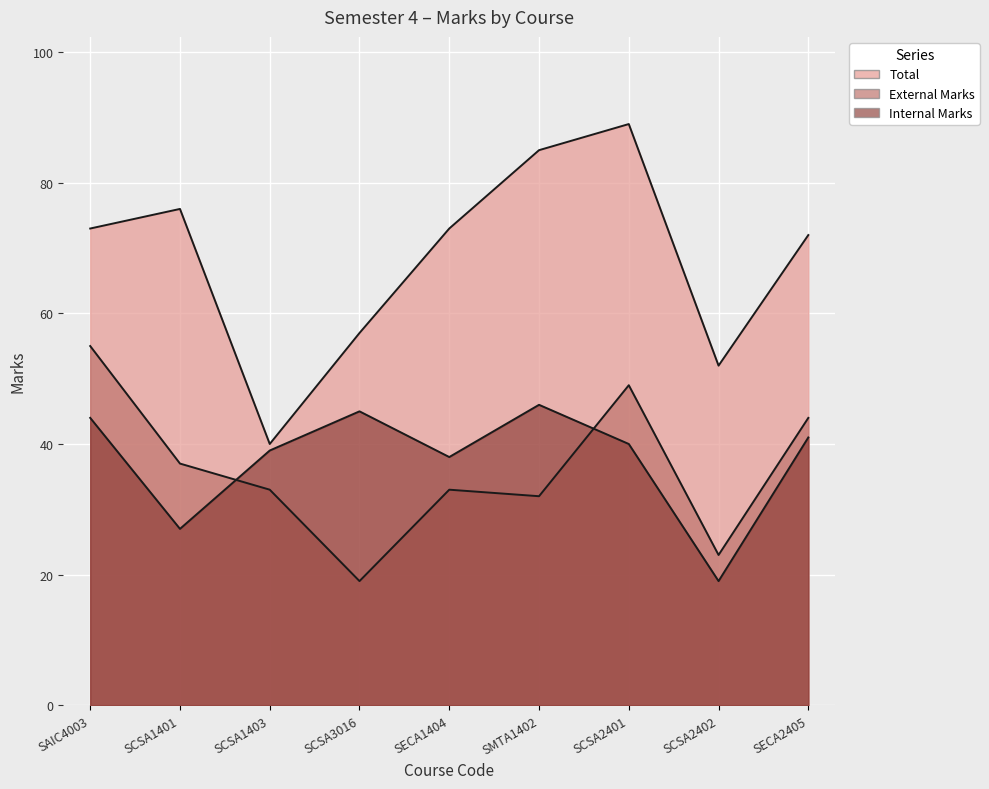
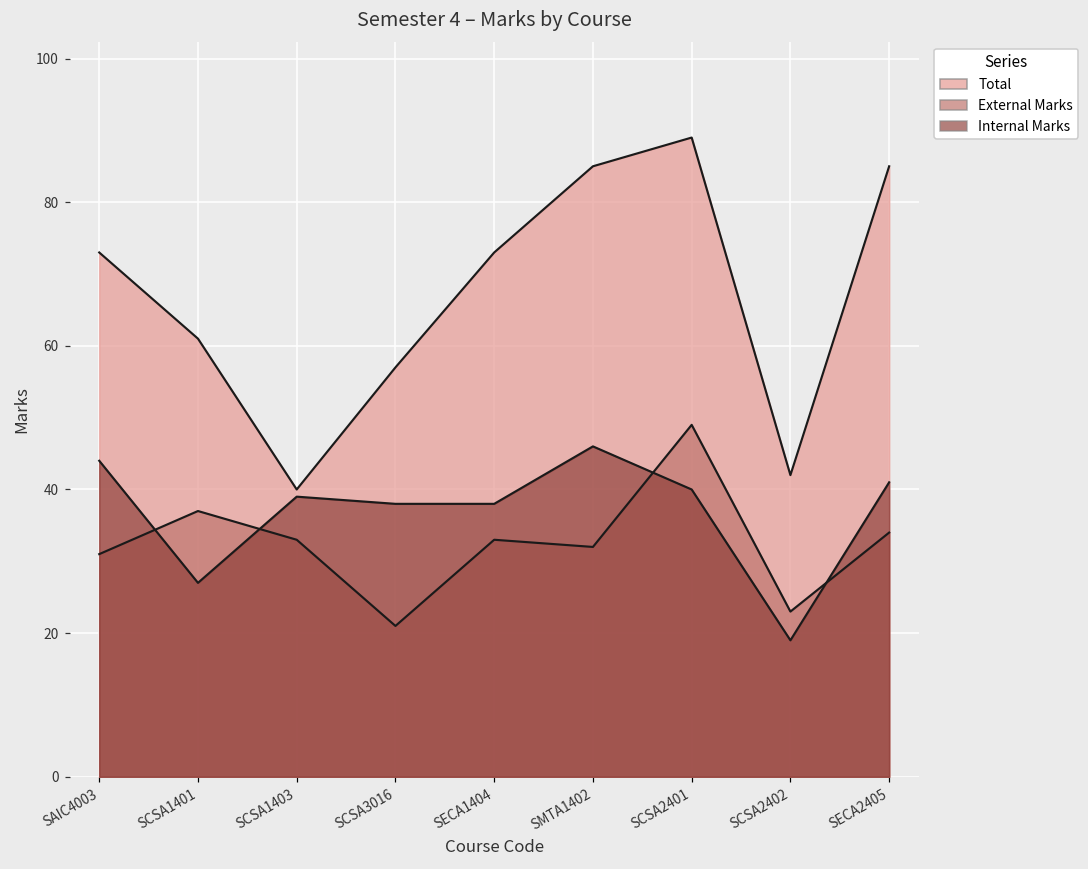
  {
    "Total": {
      "SAIC4003": 73,
-     "SCSA1401": 76,
+     "SCSA1401": 61,
      "SCSA1403": 40,
      "SCSA3016": 57,
      "SECA1404": 73,
      "SMTA1402": 85,
      "SCSA2401": 89,
-     "SCSA2402": 52,
-     "SECA2405": 72
+     "SCSA2402": 42,
+     "SECA2405": 85
    },
    "External Marks": {
-     "SAIC4003": 55,
+     "SAIC4003": 31,
      "SCSA1401": 37,
      "SCSA1403": 33,
-     "SCSA3016": 19,
+     "SCSA3016": 21,
      "SECA1404": 33,
      "SMTA1402": 32,
      "SCSA2401": 49,
      "SCSA2402": 23,
-     "SECA2405": 44
+     "SECA2405": 34
    },
    "Internal Marks": {
      "SAIC4003": 44,
      "SCSA1401": 27,
      "SCSA1403": 39,
-     "SCSA3016": 45,
+     "SCSA3016": 38,
      "SECA1404": 38,
      "SMTA1402": 46,
      "SCSA2401": 40,
      "SCSA2402": 19,
      "SECA2405": 41
    }
  }
